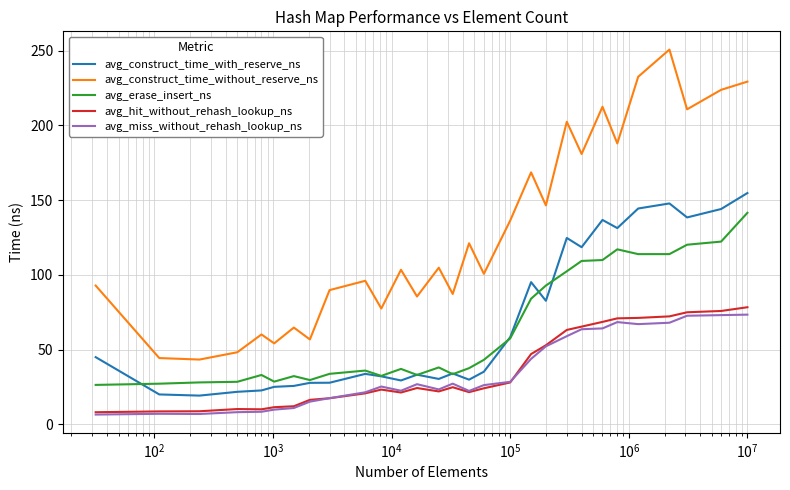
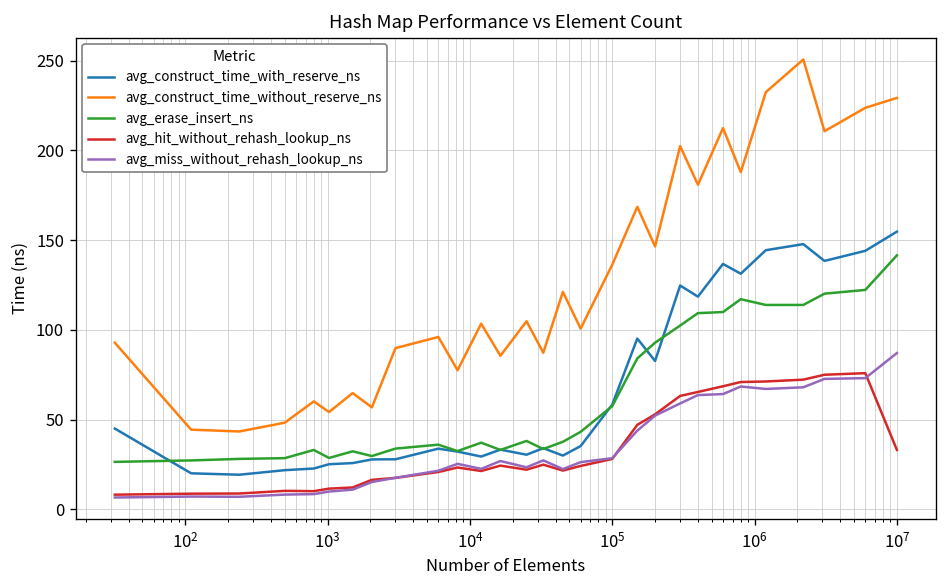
  {
    "avg_construct_time_with_reserve_ns": {
      "10^7": 155
    },
    "avg_construct_time_without_reserve_ns": {
      "10^5": 136,
      "10^7": 229
    },
    "avg_erase_insert_ns": {
      "10^7": 142
    },
    "avg_hit_without_rehash_lookup_ns": {
-     "10^7": 78
+     "10^7": 33
    },
    "avg_miss_without_rehash_lookup_ns": {
-     "10^7": 73
+     "10^7": 87
    }
  }
